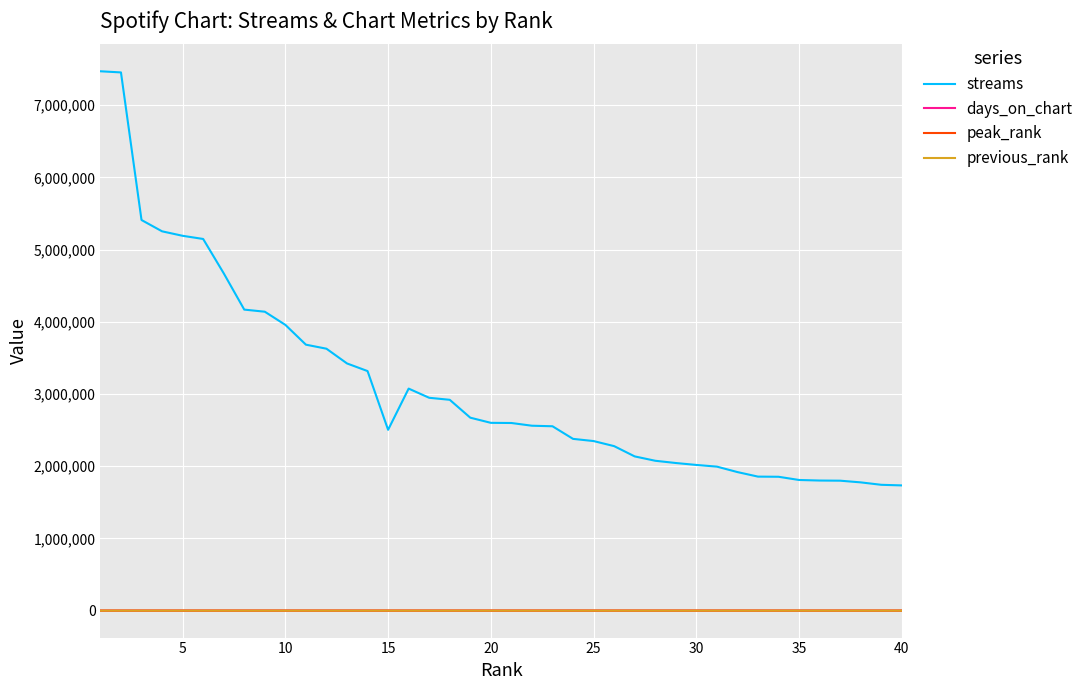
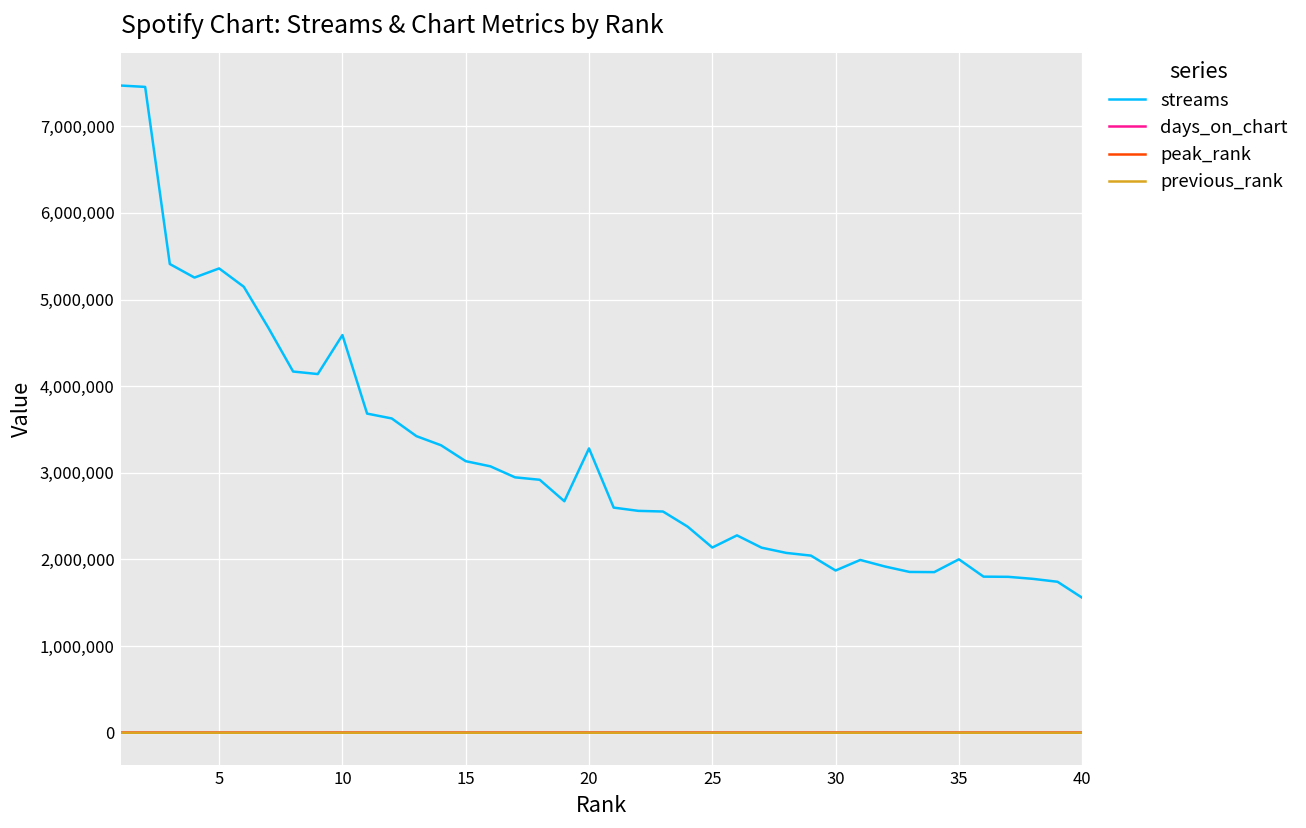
  {
    "streams": {
-     "5": "5,200,000",
-     "10": "4,000,000",
-     "15": "2,500,000",
-     "20": "2,600,000",
-     "25": "2,300,000",
-     "30": "2,000,000",
-     "35": "1,800,000",
-     "40": "1,700,000"
+     "5": "5,400,000",
+     "10": "4,600,000",
+     "15": "3,100,000",
+     "20": "3,300,000",
+     "25": "2,100,000",
+     "30": "1,900,000",
+     "35": "2,000,000",
+     "40": "1,600,000"
    },
    "previous_rank": {
      "5": "0",
      "10": "0",
      "15": "0",
      "20": "0",
      "25": "0",
      "30": "0",
      "35": "0",
      "40": "0"
    }
  }
